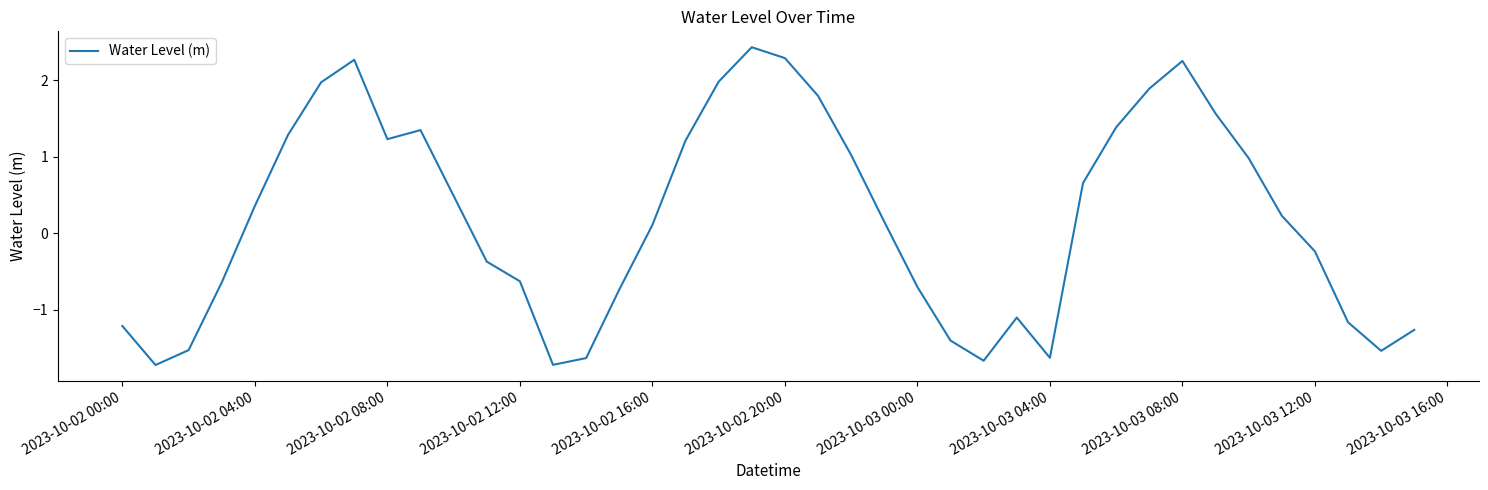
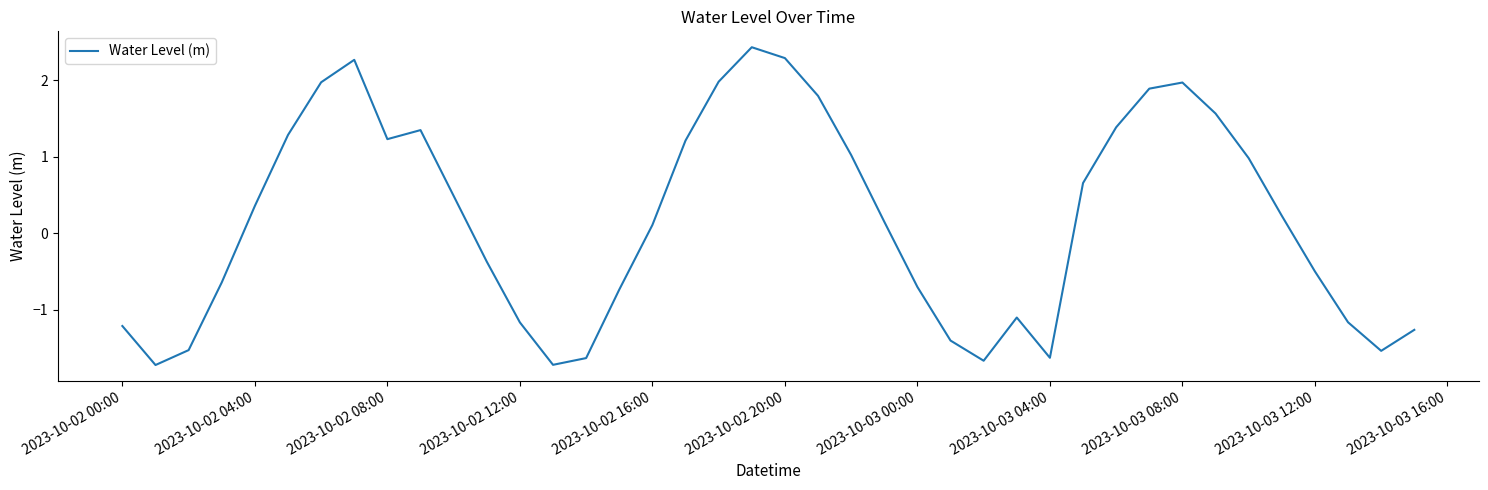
  {
    "2023-10-02 00:00": -1.2,
    "2023-10-02 04:00": 0.4,
    "2023-10-02 08:00": 1.2,
-   "2023-10-02 12:00": -0.6,
+   "2023-10-02 12:00": -1.2,
    "2023-10-02 16:00": 0.1,
    "2023-10-02 20:00": 2.3,
    "2023-10-03 00:00": -0.7,
    "2023-10-03 04:00": -1.6,
-   "2023-10-03 08:00": 2.3,
-   "2023-10-03 12:00": -0.2
+   "2023-10-03 08:00": 2.0,
+   "2023-10-03 12:00": -0.5
  }
